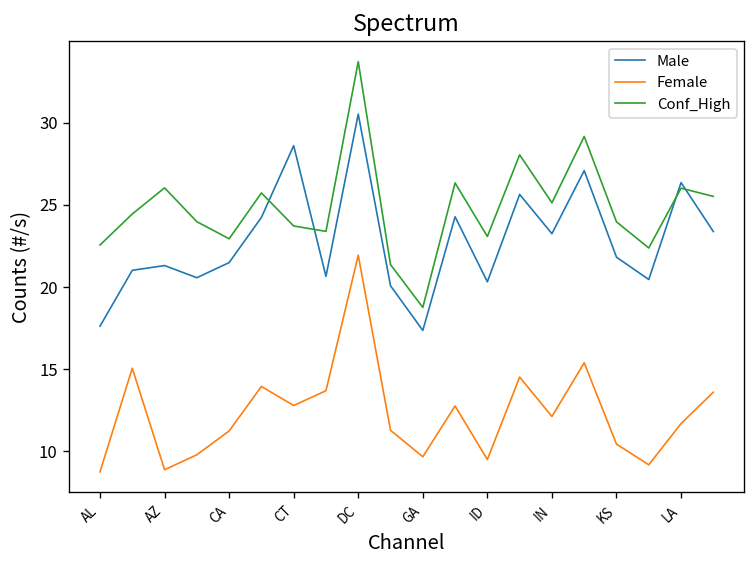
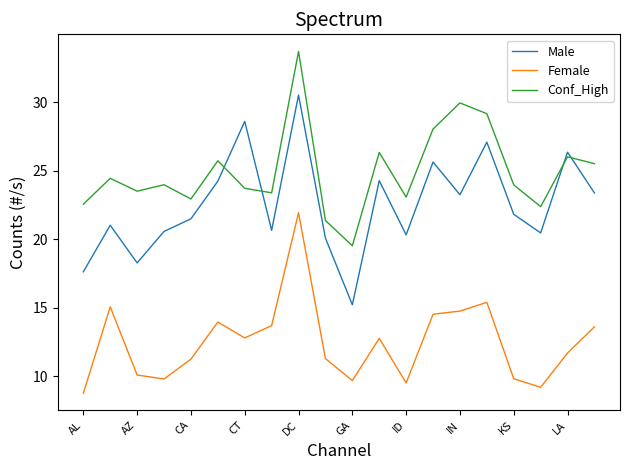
  {
    "Male": {
      "AL": 17.6,
-     "AZ": 21.3,
+     "AZ": 18.3,
      "CA": 21.5,
      "CT": 28.6,
      "DC": 30.5,
-     "GA": 17.4,
+     "GA": 15.2,
      "ID": 20.3,
      "IN": 23.3,
      "KS": 21.8,
      "LA": 26.4
    },
    "Female": {
      "AL": 8.8,
-     "AZ": 8.9,
+     "AZ": 10.1,
      "CA": 11.2,
      "CT": 12.8,
      "DC": 21.9,
      "GA": 9.7,
      "ID": 9.5,
-     "IN": 12.1,
-     "KS": 10.4,
+     "IN": 14.8,
+     "KS": 9.8,
      "LA": 11.7
    },
    "Conf_High": {
      "AL": 22.6,
-     "AZ": 26.0,
+     "AZ": 23.5,
      "CA": 22.9,
      "CT": 23.7,
      "DC": 33.7,
-     "GA": 18.8,
+     "GA": 19.5,
      "ID": 23.1,
-     "IN": 25.1,
+     "IN": 30.0,
      "KS": 24.0,
      "LA": 26.0
    }
  }
